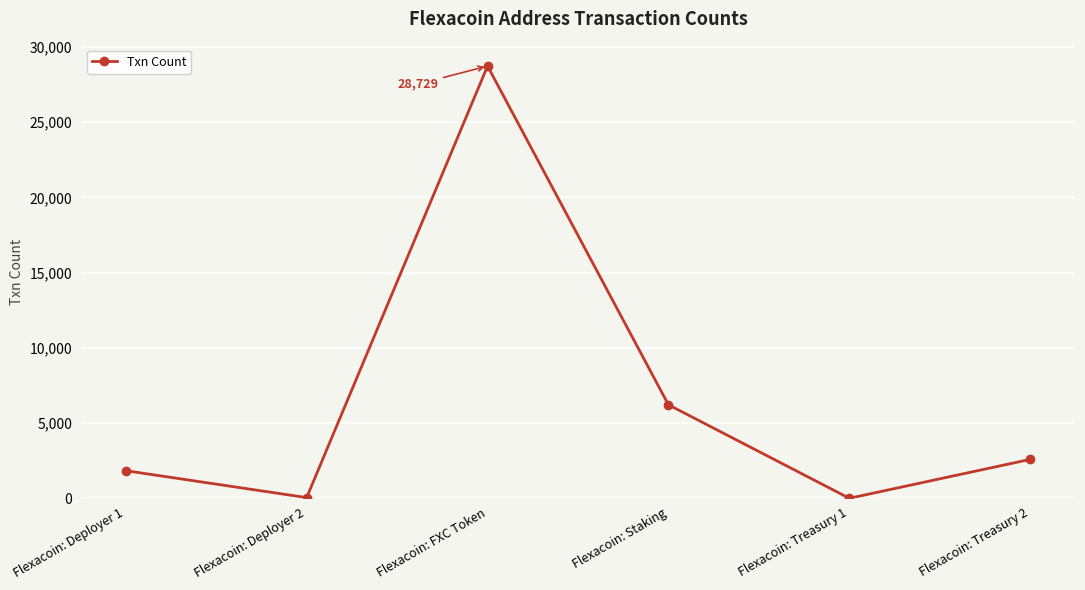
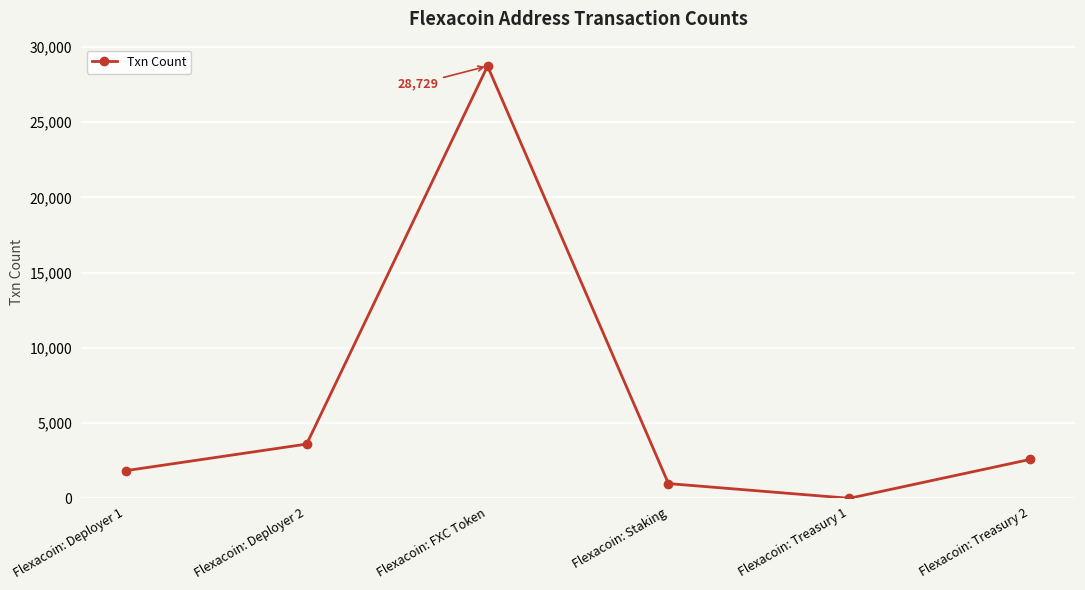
  {
    "Flexacoin: Deployer 1": "1,800",
-   "Flexacoin: Deployer 2": "100",
-   "Flexacoin: Staking": "6,200",
+   "Flexacoin: Deployer 2": "3,600",
+   "Flexacoin: Staking": "1,000",
    "Flexacoin: Treasury 1": "0",
    "Flexacoin: Treasury 2": "2,600"
  }
